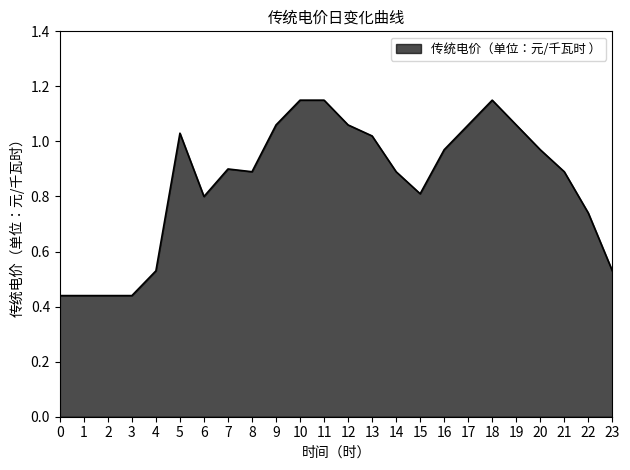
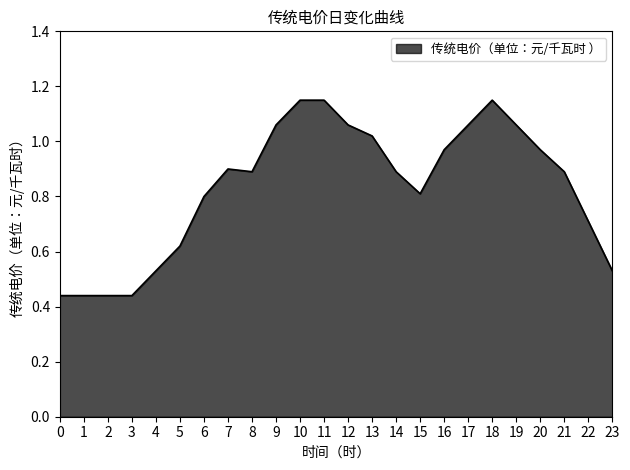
  {
    "0": 0.44,
    "1": 0.44,
    "2": 0.44,
    "3": 0.44,
    "4": 0.53,
-   "5": 1.03,
+   "5": 0.62,
    "6": 0.80,
    "7": 0.90,
    "8": 0.89,
    "9": 1.06,
    "10": 1.15,
    "11": 1.15,
    "12": 1.06,
    "13": 1.02,
    "14": 0.89,
    "15": 0.81,
    "16": 0.97,
    "17": 1.06,
    "18": 1.15,
    "19": 1.06,
    "20": 0.97,
    "21": 0.89,
-   "22": 0.74,
+   "22": 0.71,
    "23": 0.53
  }
